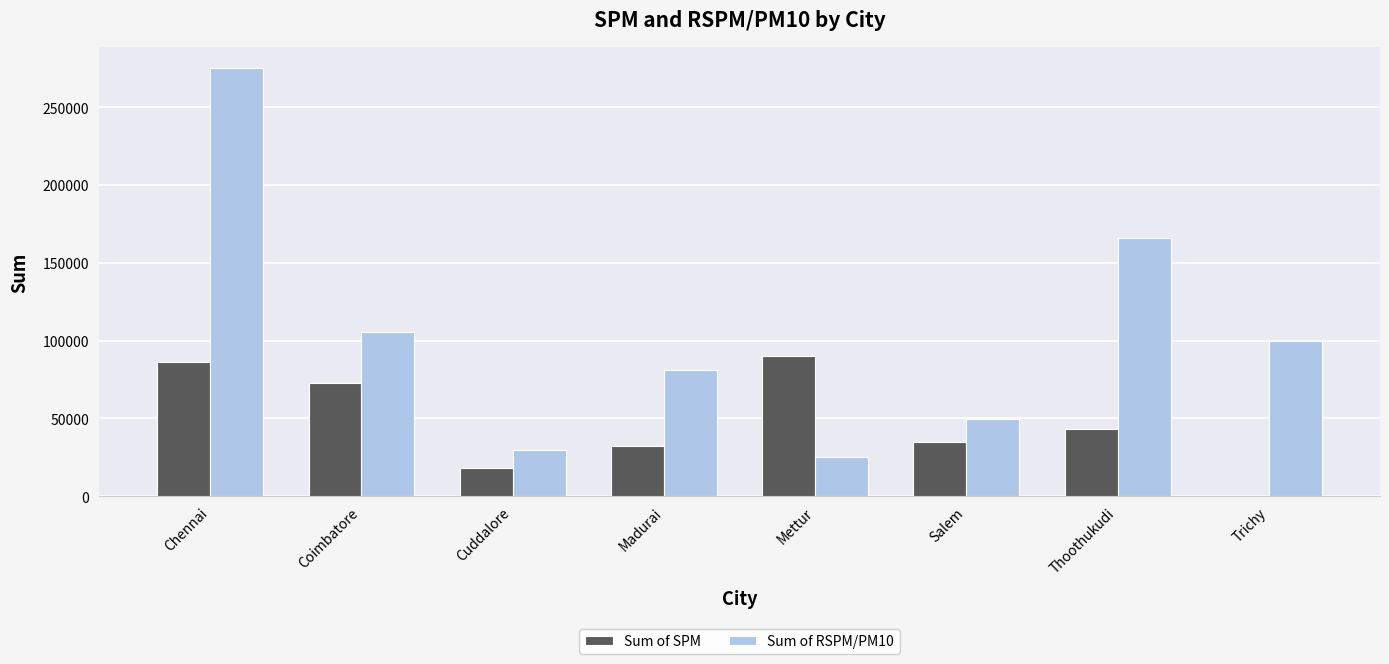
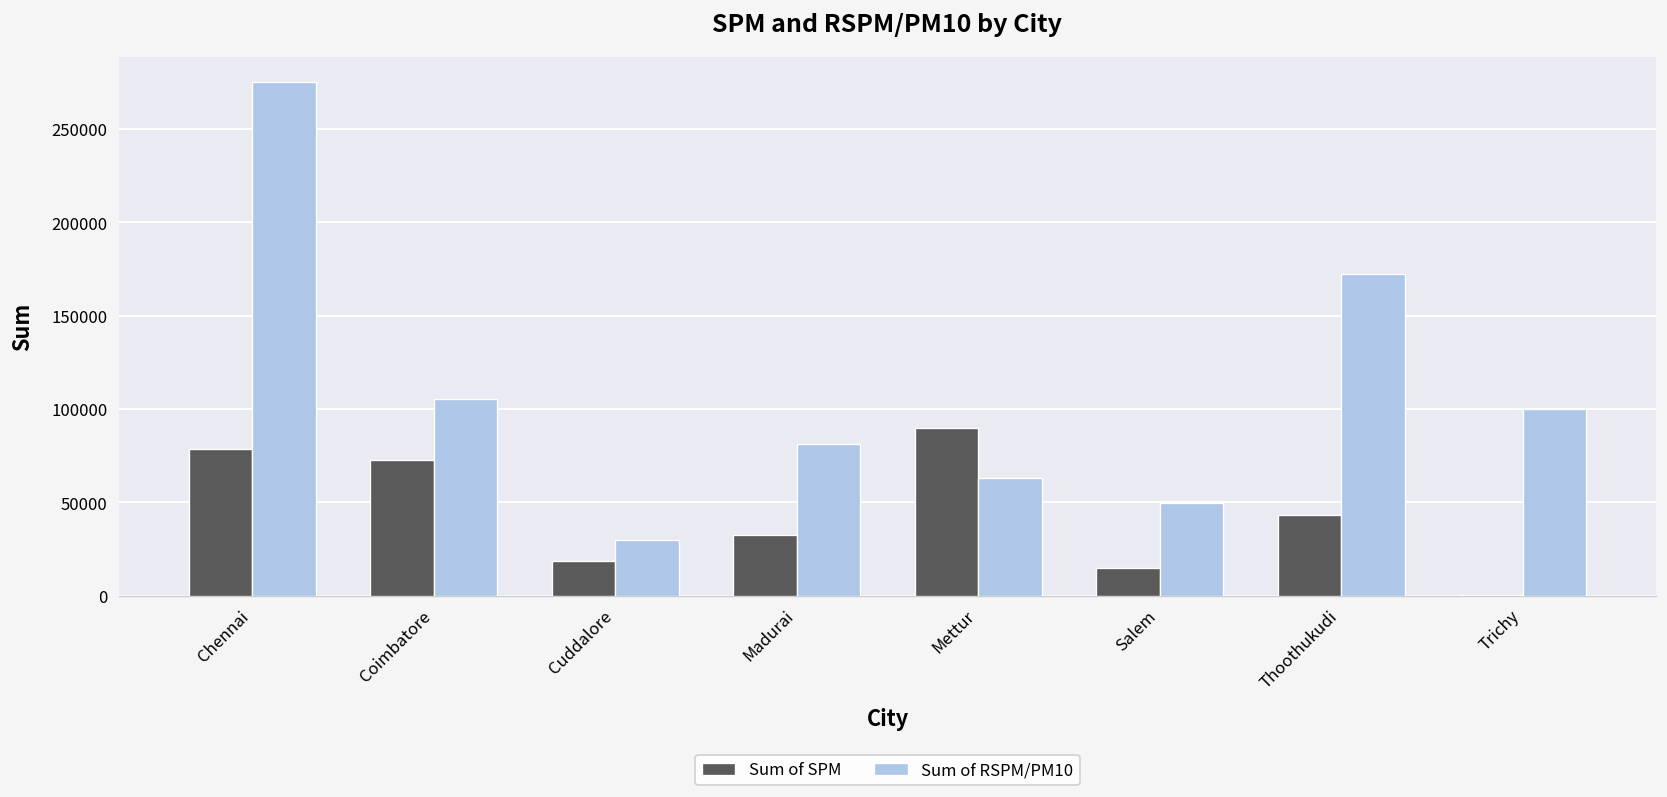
  {
    "Sum of SPM": {
-     "Chennai": 86000,
+     "Chennai": 78000,
      "Coimbatore": 73000,
      "Cuddalore": 18000,
      "Madurai": 33000,
      "Mettur": 90000,
-     "Salem": 35000,
+     "Salem": 15000,
      "Thoothukudi": 43000
    },
    "Sum of RSPM/PM10": {
      "Chennai": 275000,
      "Coimbatore": 105000,
      "Cuddalore": 30000,
      "Madurai": 81000,
-     "Mettur": 25000,
+     "Mettur": 63000,
      "Salem": 50000,
-     "Thoothukudi": 166000,
+     "Thoothukudi": 173000,
      "Trichy": 100000
    }
  }
